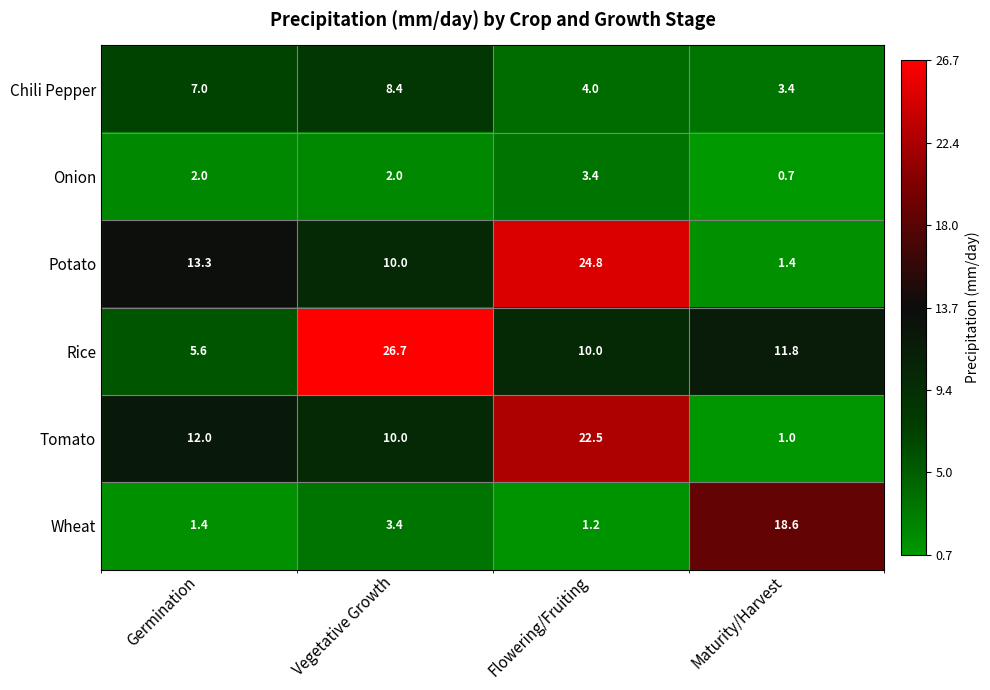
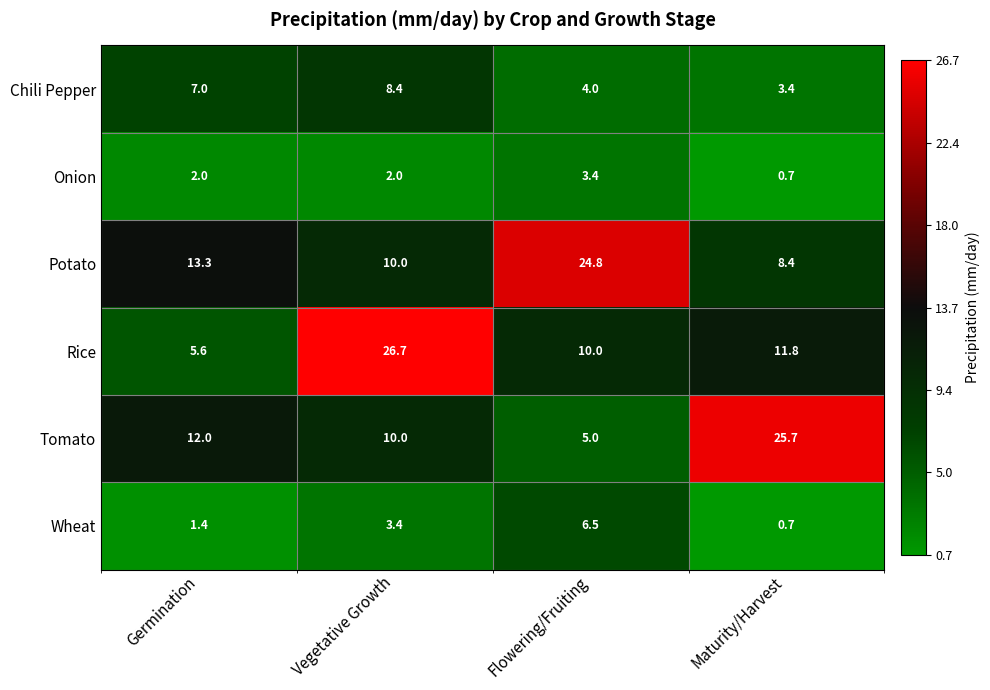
  {
    "Chili Pepper": {
      "Germination": 7.0,
      "Vegetative Growth": 8.4,
      "Flowering/Fruiting": 4.0,
      "Maturity/Harvest": 3.4
    },
    "Onion": {
      "Germination": 2.0,
      "Vegetative Growth": 2.0,
      "Flowering/Fruiting": 3.4,
      "Maturity/Harvest": 0.7
    },
    "Potato": {
      "Germination": 13.3,
      "Vegetative Growth": 10.0,
      "Flowering/Fruiting": 24.8,
-     "Maturity/Harvest": 1.4
+     "Maturity/Harvest": 8.4
    },
    "Rice": {
      "Germination": 5.6,
      "Vegetative Growth": 26.7,
      "Flowering/Fruiting": 10.0,
      "Maturity/Harvest": 11.8
    },
    "Tomato": {
      "Germination": 12.0,
      "Vegetative Growth": 10.0,
-     "Flowering/Fruiting": 22.5,
-     "Maturity/Harvest": 1.0
+     "Flowering/Fruiting": 5.0,
+     "Maturity/Harvest": 25.7
    },
    "Wheat": {
      "Germination": 1.4,
      "Vegetative Growth": 3.4,
-     "Flowering/Fruiting": 1.2,
-     "Maturity/Harvest": 18.6
+     "Flowering/Fruiting": 6.5,
+     "Maturity/Harvest": 0.7
    }
  }
